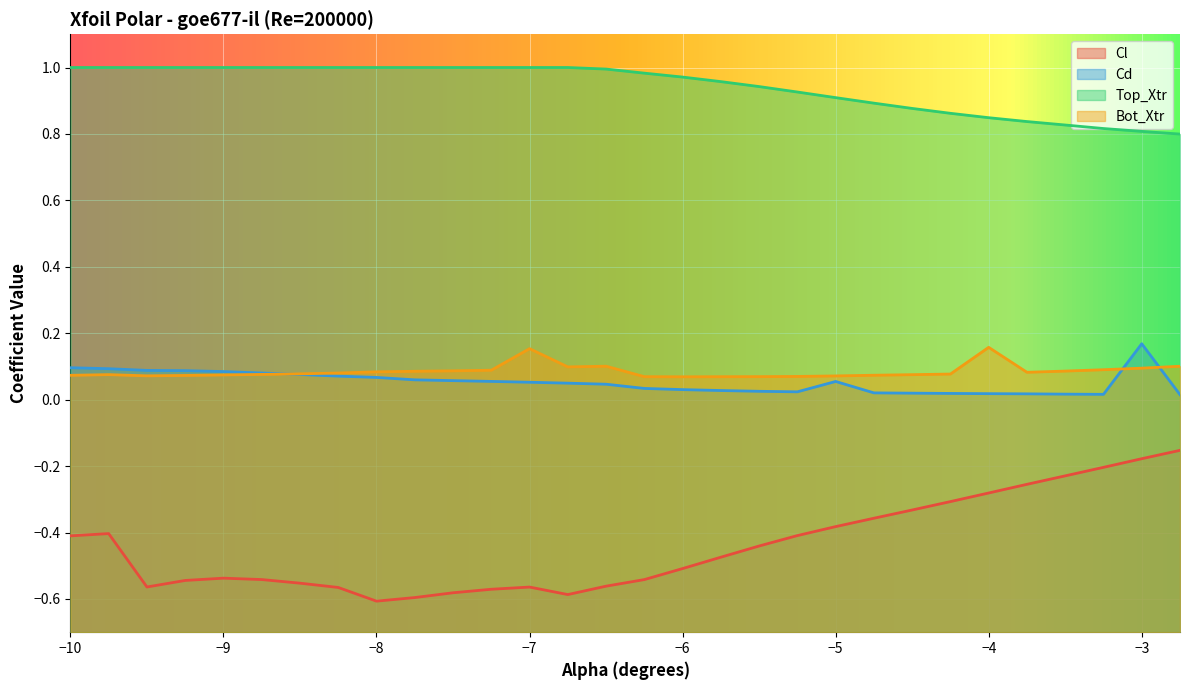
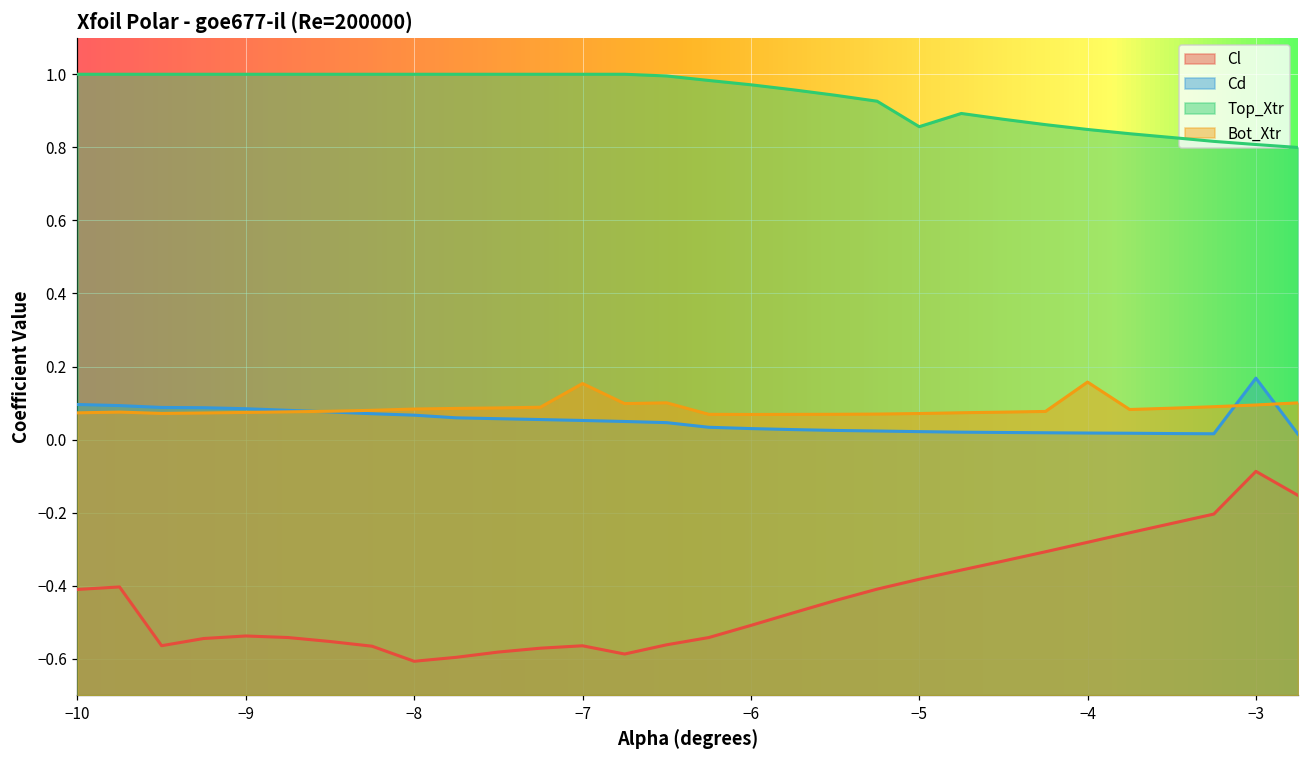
  {
    "Cl": {
      "−10": -0.41,
      "−9": -0.54,
      "−8": -0.61,
      "−7": -0.56,
      "−6": -0.51,
      "−5": -0.38,
      "−4": -0.28,
-     "−3": -0.18
+     "−3": -0.09
    },
    "Cd": {
      "−10": 0.10,
      "−9": 0.08,
      "−8": 0.07,
      "−7": 0.05,
      "−6": 0.03,
-     "−5": 0.05,
+     "−5": 0.02,
      "−4": 0.02,
      "−3": 0.17
    },
    "Top_Xtr": {
      "−10": 1.00,
      "−9": 1.00,
      "−8": 1.00,
      "−7": 1.00,
      "−6": 0.97,
-     "−5": 0.91,
+     "−5": 0.86,
      "−4": 0.85,
      "−3": 0.81
    },
    "Bot_Xtr": {
      "−10": 0.07,
      "−9": 0.07,
      "−8": 0.08,
      "−7": 0.15,
      "−6": 0.07,
      "−5": 0.07,
      "−4": 0.16,
      "−3": 0.09
    }
  }
